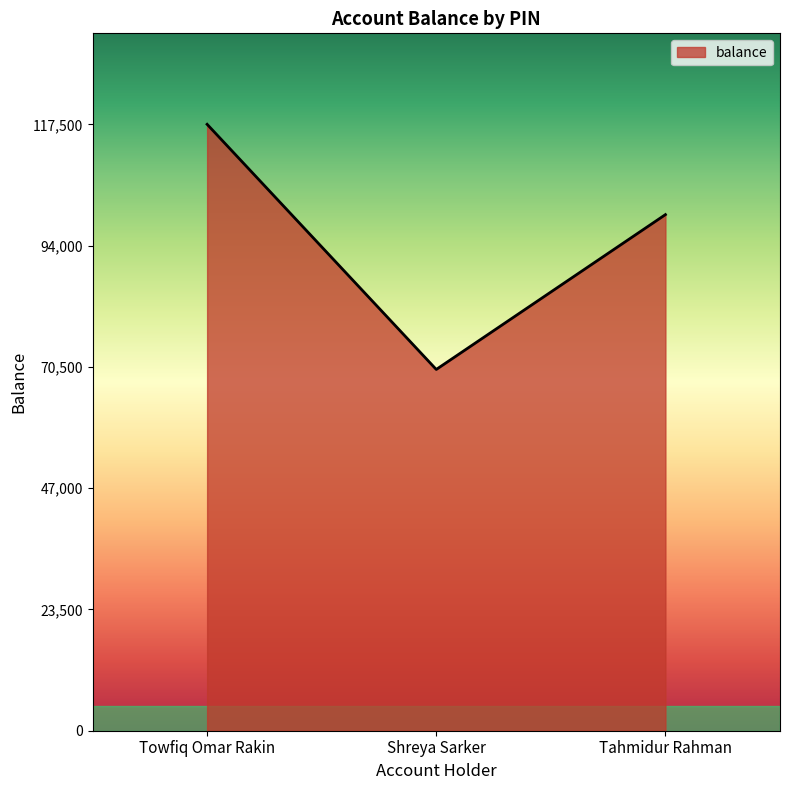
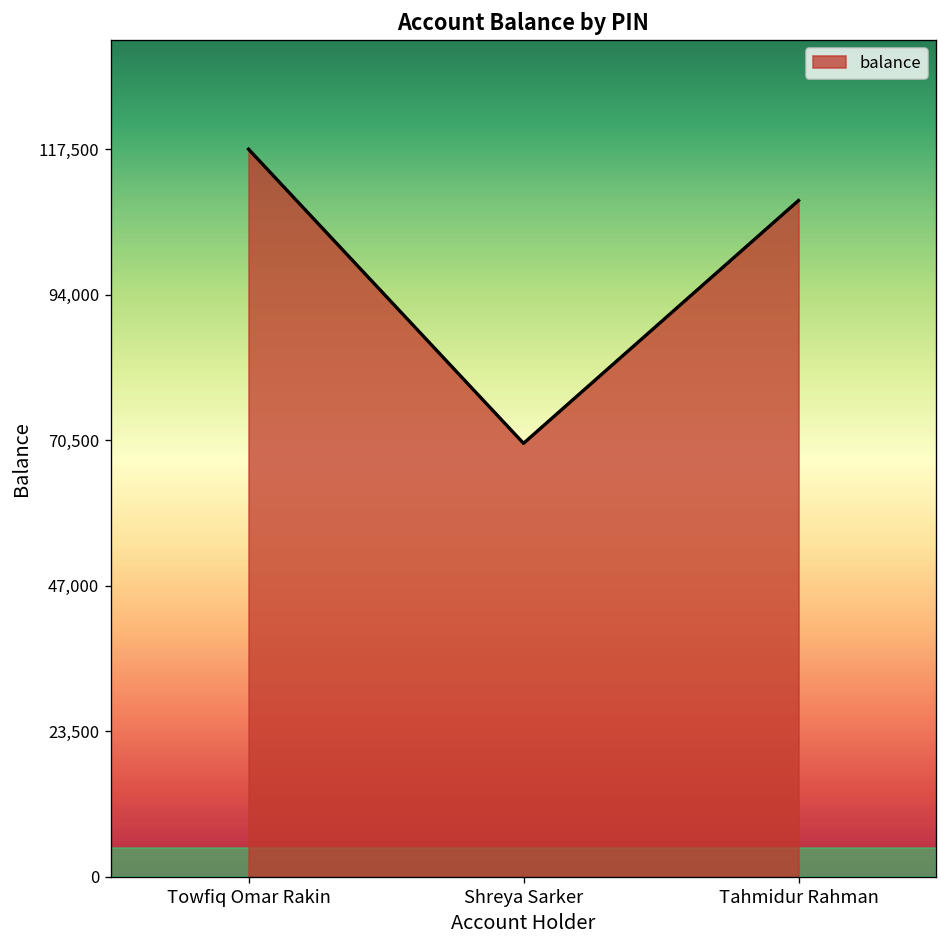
  {
    "Towfiq Omar Rakin": "118,000",
    "Shreya Sarker": "70,000",
-   "Tahmidur Rahman": "100,000"
+   "Tahmidur Rahman": "109,000"
  }
